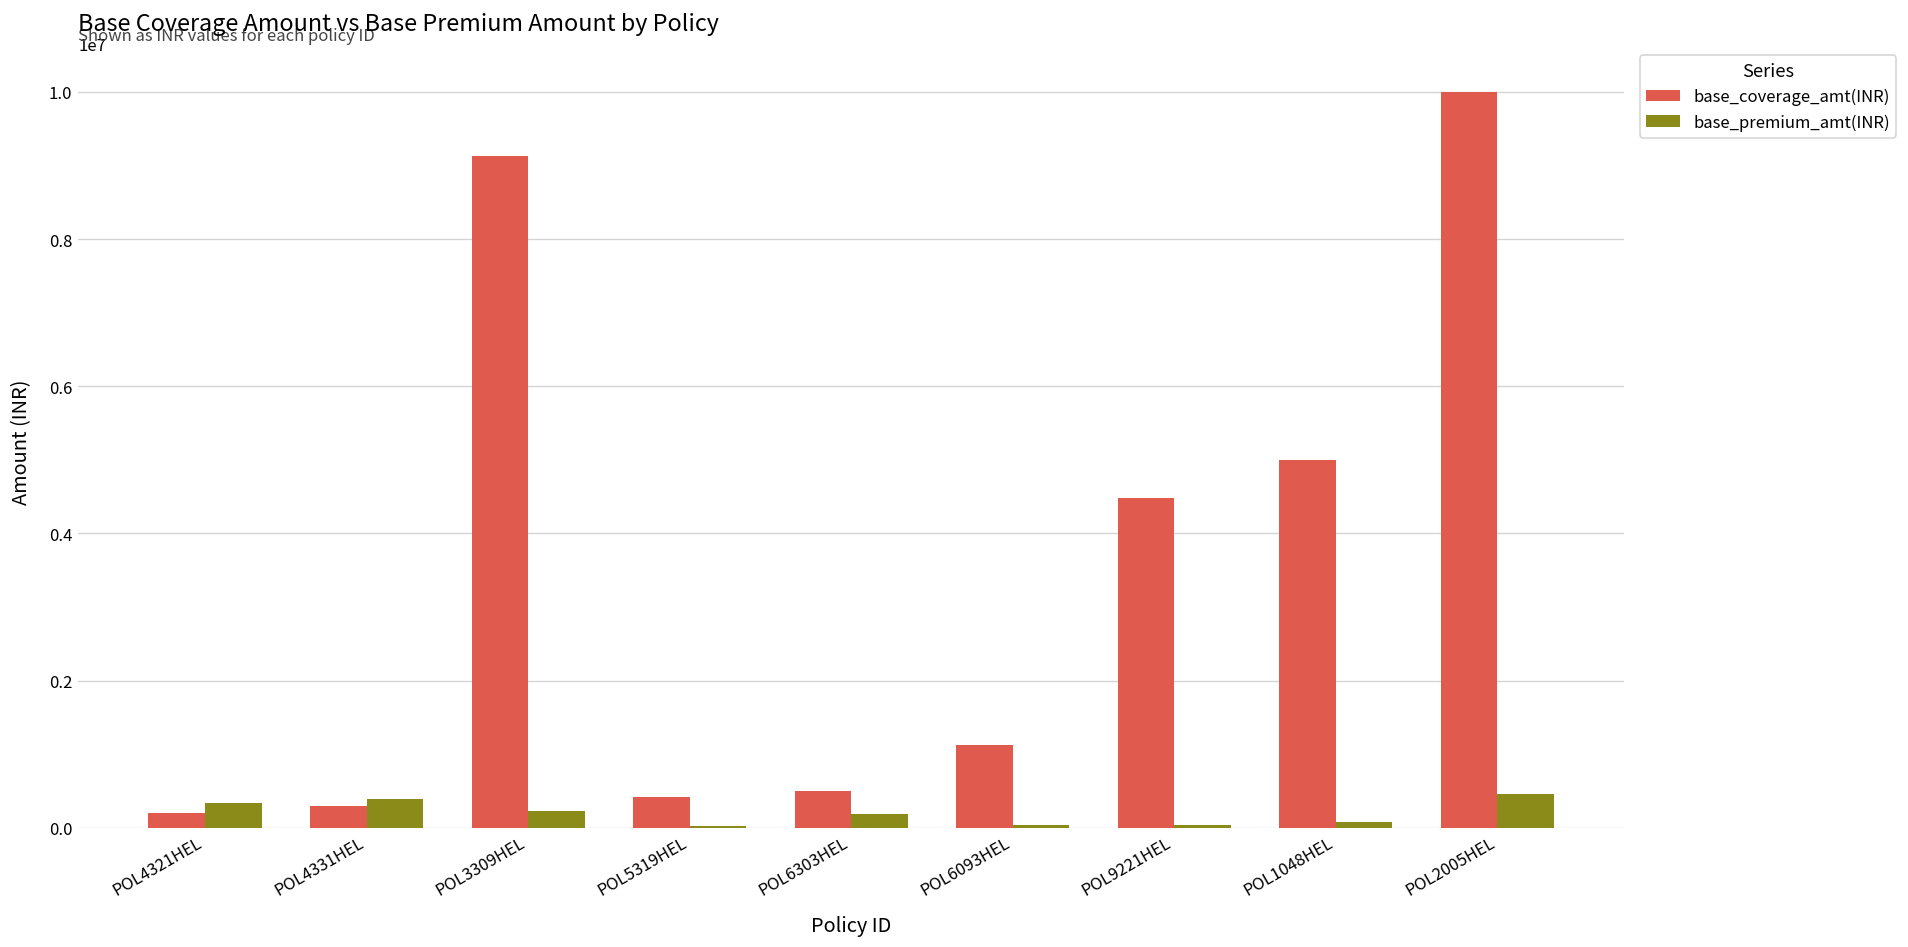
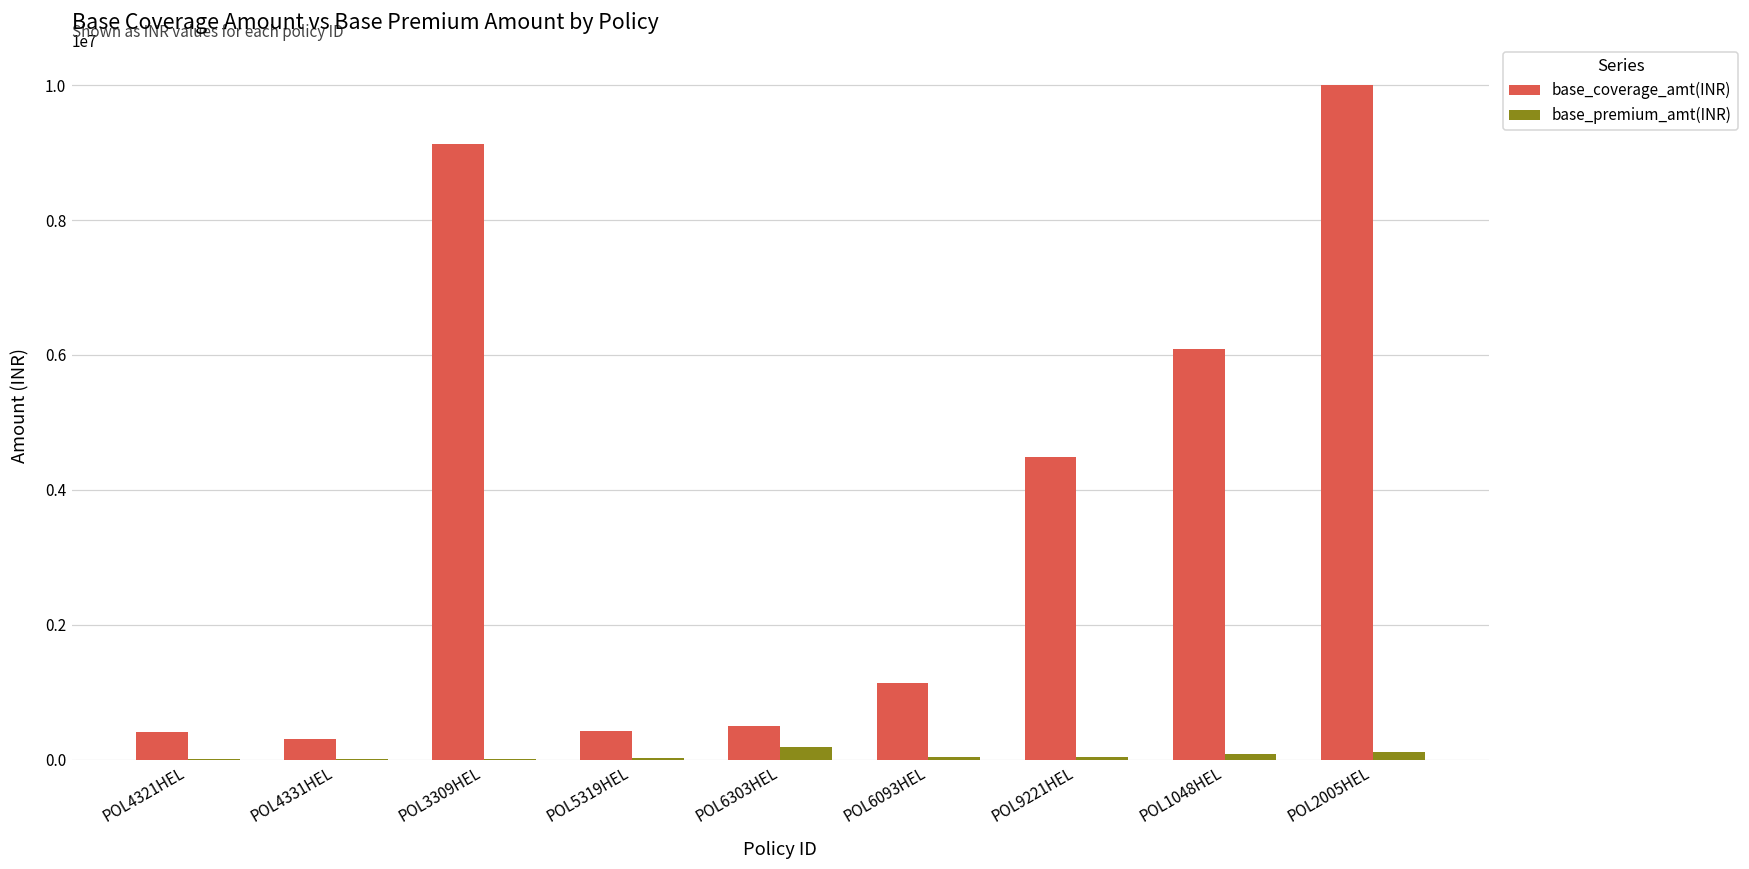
  {
    "base_coverage_amt(INR)": {
-     "POL4321HEL": 200000,
+     "POL4321HEL": 400000,
      "POL4331HEL": 300000,
      "POL3309HEL": 9100000,
      "POL5319HEL": 400000,
      "POL6303HEL": 500000,
      "POL6093HEL": 1100000,
      "POL9221HEL": 4500000,
-     "POL1048HEL": 5000000,
+     "POL1048HEL": 6100000,
      "POL2005HEL": 10000000
    },
    "base_premium_amt(INR)": {
-     "POL4321HEL": 300000,
-     "POL4331HEL": 400000,
-     "POL3309HEL": 200000,
+     "POL4321HEL": 0,
+     "POL4331HEL": 0,
+     "POL3309HEL": 0,
      "POL6303HEL": 200000,
      "POL9221HEL": 0,
      "POL1048HEL": 100000,
-     "POL2005HEL": 500000
+     "POL2005HEL": 100000
    }
  }
